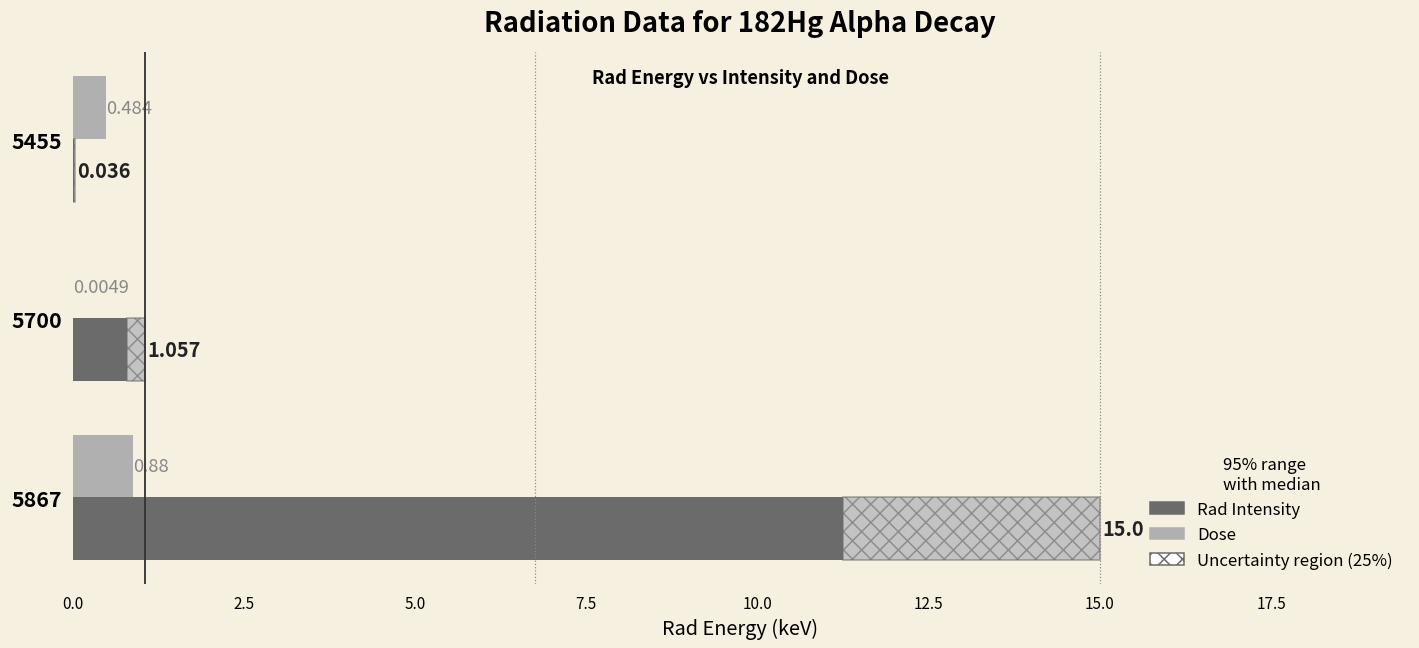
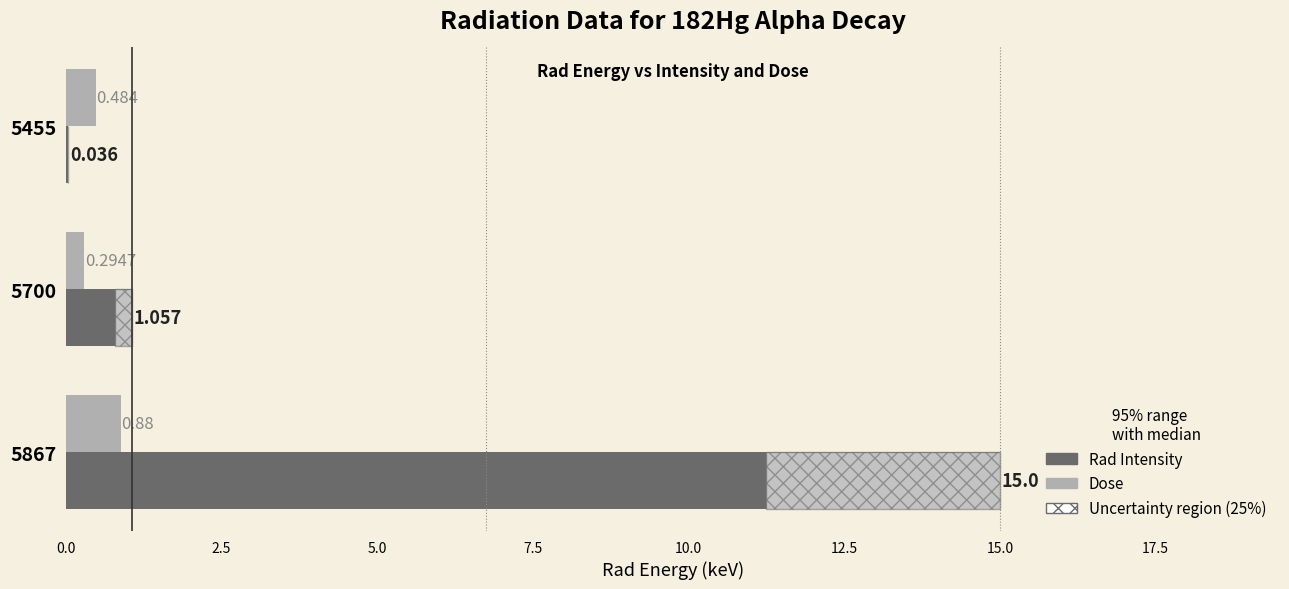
  {
    "Dose": {
      "5455": 0.484,
-     "5700": 0.0049,
+     "5700": 0.2947,
      "5867": 0.88
    }
  }
